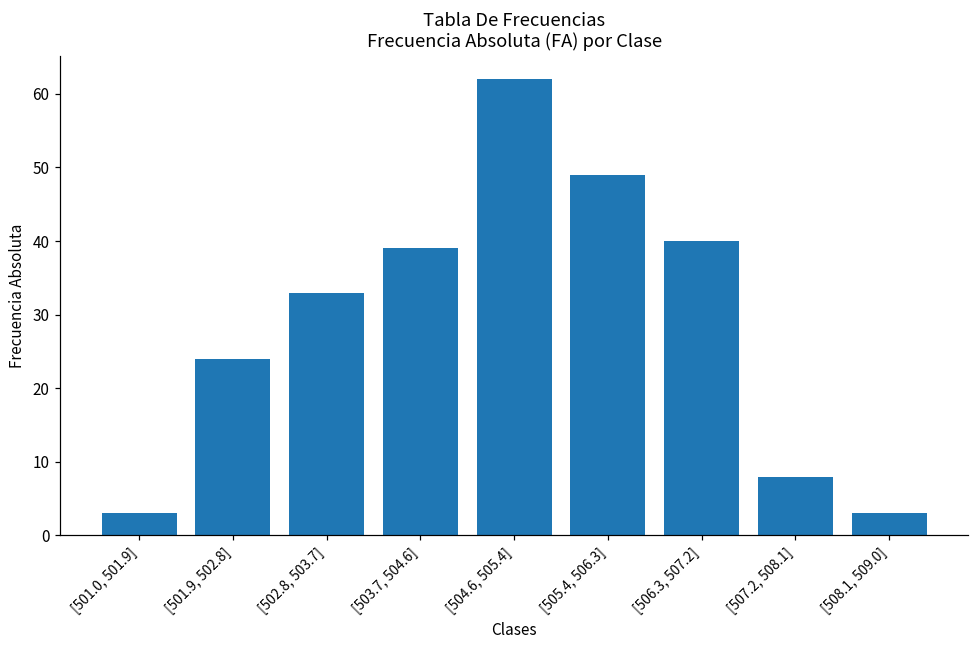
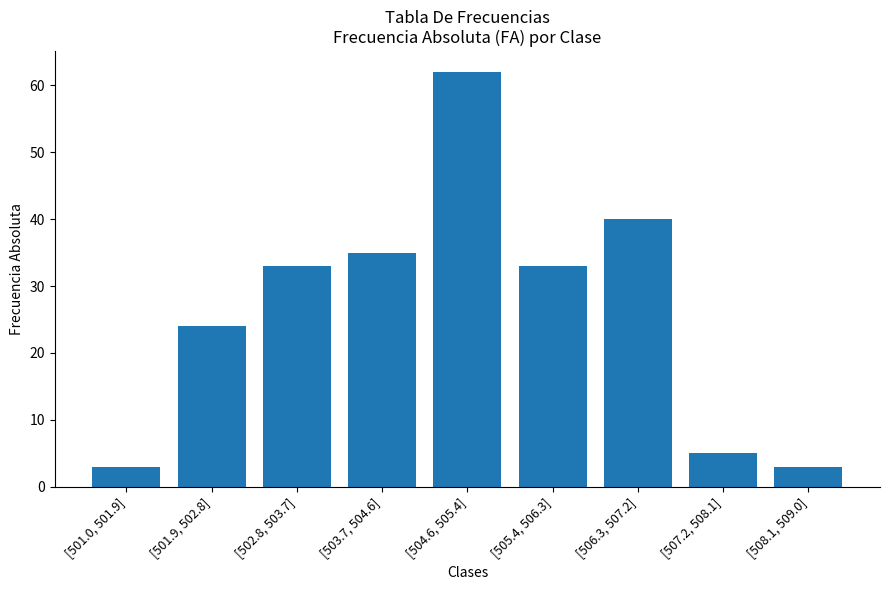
  {
    "[501.0, 501.9]": 3,
    "[501.9, 502.8]": 24,
    "[502.8, 503.7]": 33,
-   "[503.7, 504.6]": 39,
+   "[503.7, 504.6]": 35,
    "[504.6, 505.4]": 62,
-   "[505.4, 506.3]": 49,
+   "[505.4, 506.3]": 33,
    "[506.3, 507.2]": 40,
-   "[507.2, 508.1]": 8,
+   "[507.2, 508.1]": 5,
    "[508.1, 509.0]": 3
  }
